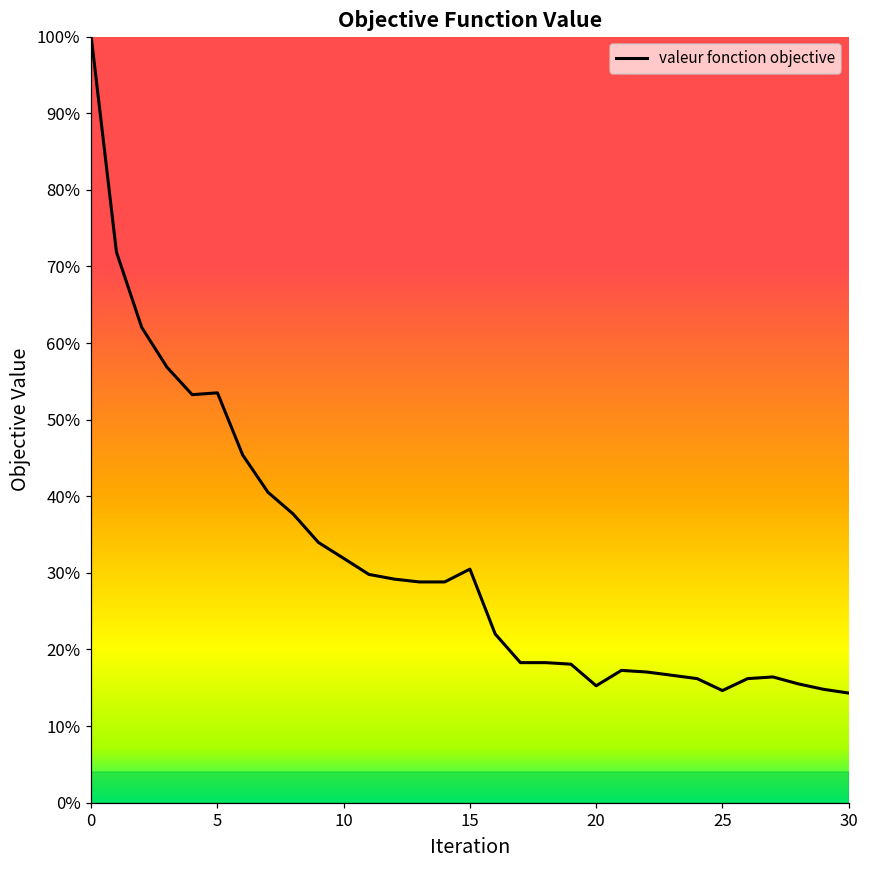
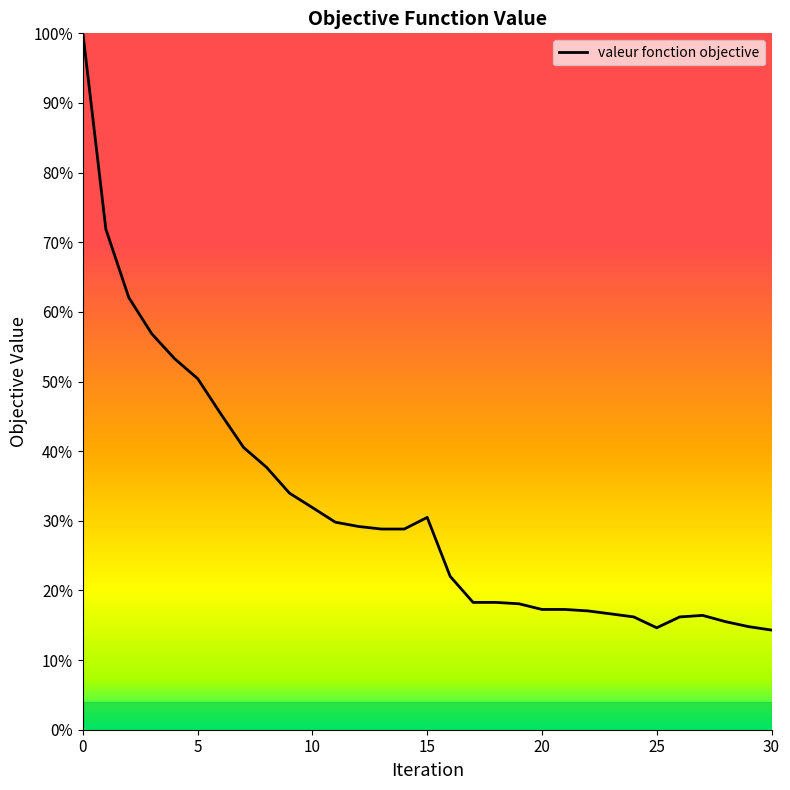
  {
    "0": "100%",
-   "5": "54%",
+   "5": "50%",
    "10": "32%",
    "15": "30%",
-   "20": "15%",
+   "20": "17%",
    "25": "15%",
    "30": "14%"
  }
